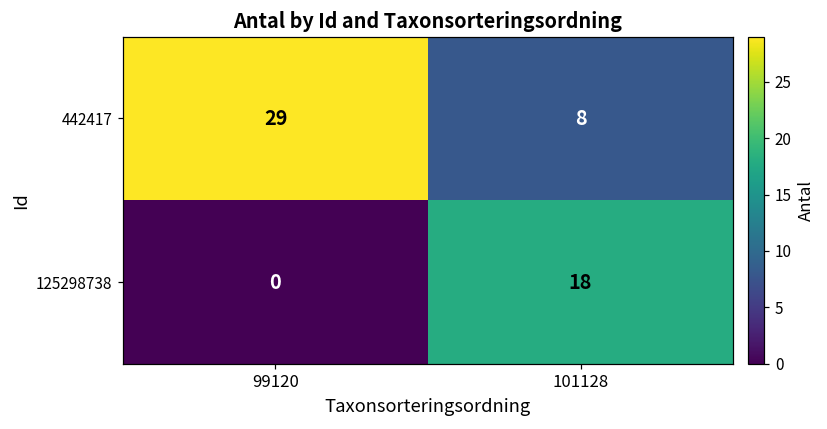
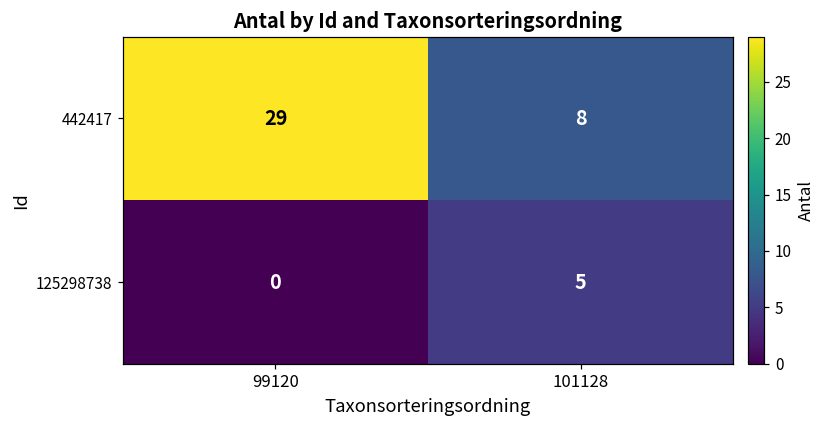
  {
    "442417": {
      "99120": 29,
      "101128": 8
    },
    "125298738": {
      "99120": 0,
-     "101128": 18
+     "101128": 5
    }
  }
